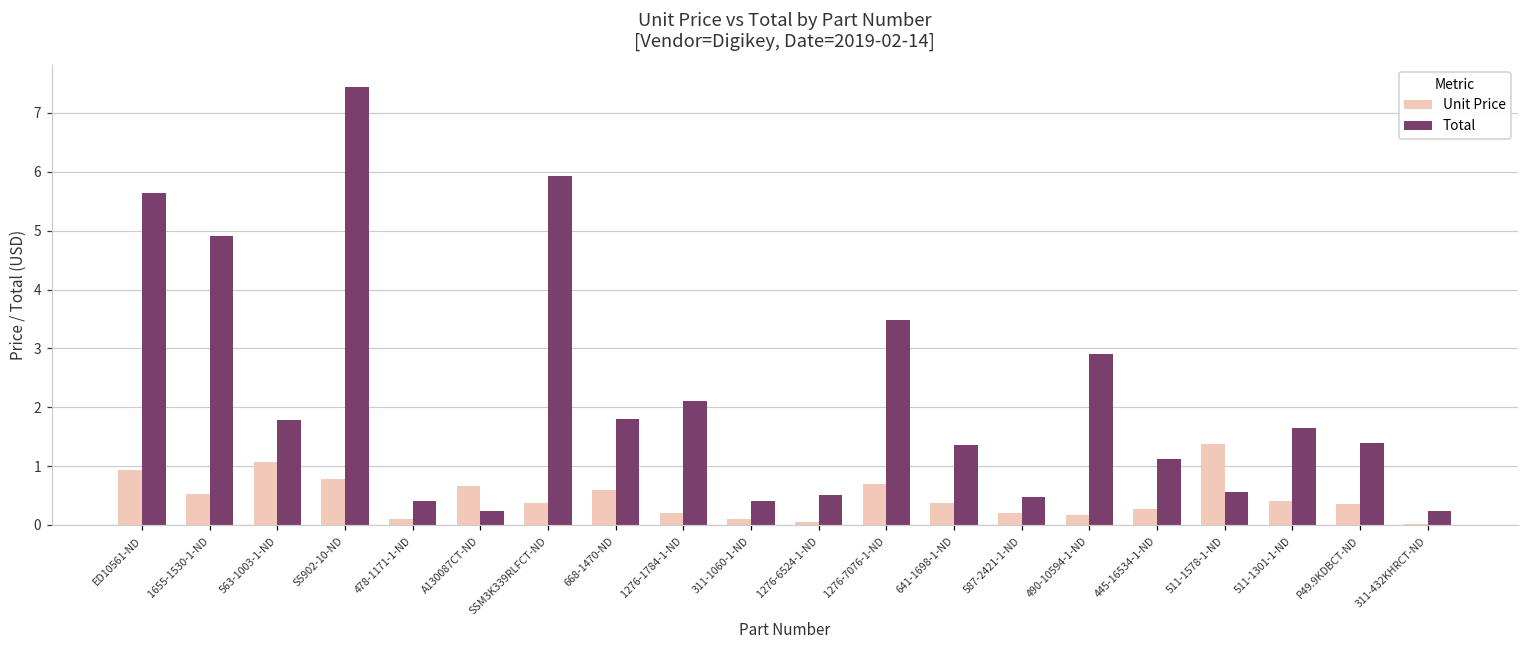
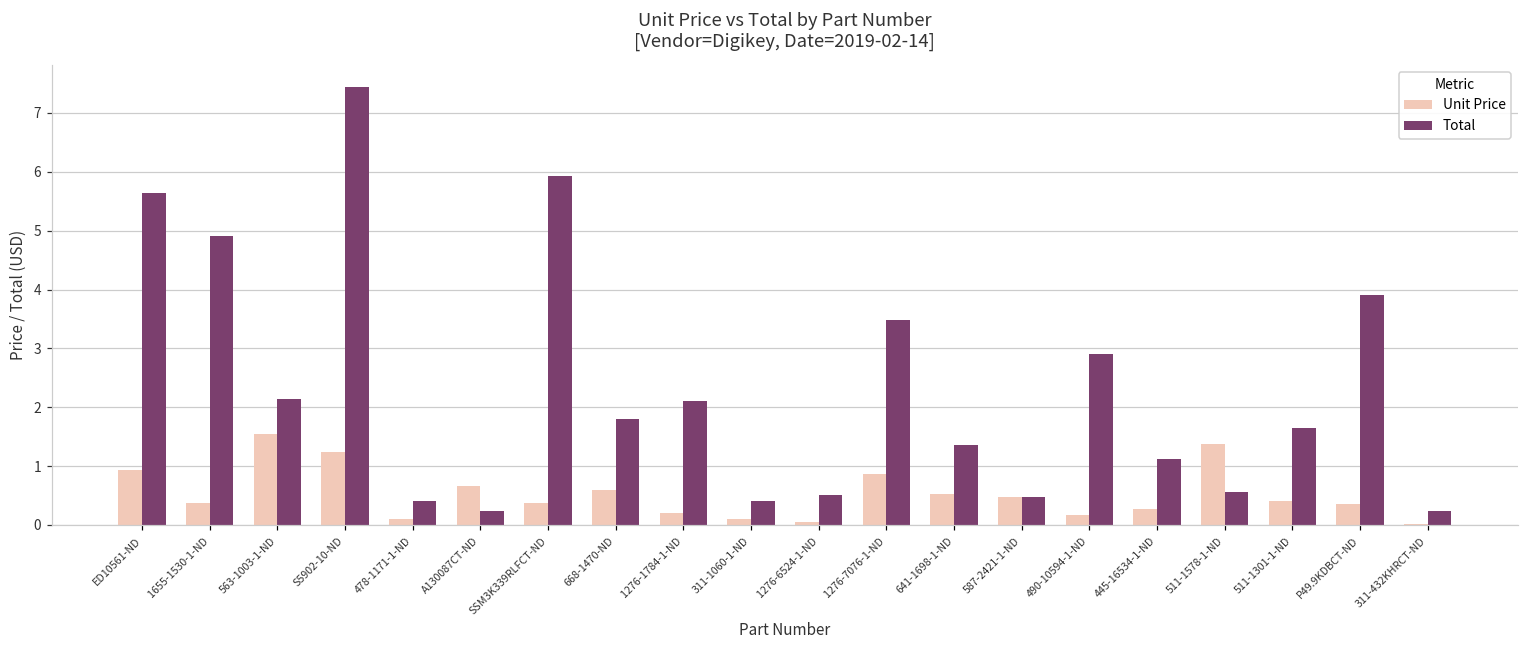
  {
    "Unit Price": {
      "ED10561-ND": 0.9,
-     "1655-1530-1-ND": 0.5,
-     "563-1003-1-ND": 1.1,
-     "S5902-10-ND": 0.8,
+     "1655-1530-1-ND": 0.4,
+     "563-1003-1-ND": 1.6,
+     "S5902-10-ND": 1.2,
      "478-1171-1-ND": 0.1,
      "A130087CT-ND": 0.7,
      "SSM3K339RLFCT-ND": 0.4,
      "668-1470-ND": 0.6,
      "1276-1784-1-ND": 0.2,
      "311-1060-1-ND": 0.1,
-     "1276-7076-1-ND": 0.7,
-     "641-1698-1-ND": 0.4,
-     "587-2421-1-ND": 0.2,
+     "1276-7076-1-ND": 0.9,
+     "641-1698-1-ND": 0.5,
+     "587-2421-1-ND": 0.5,
      "490-10594-1-ND": 0.2,
      "445-16534-1-ND": 0.3,
      "511-1578-1-ND": 1.4,
      "511-1301-1-ND": 0.4,
      "P49.9KDBCT-ND": 0.4
    },
    "Total": {
      "ED10561-ND": 5.6,
      "1655-1530-1-ND": 4.9,
-     "563-1003-1-ND": 1.8,
+     "563-1003-1-ND": 2.1,
      "S5902-10-ND": 7.4,
      "478-1171-1-ND": 0.4,
      "A130087CT-ND": 0.2,
      "SSM3K339RLFCT-ND": 5.9,
      "668-1470-ND": 1.8,
      "1276-1784-1-ND": 2.1,
      "311-1060-1-ND": 0.4,
      "1276-6524-1-ND": 0.5,
      "1276-7076-1-ND": 3.5,
      "641-1698-1-ND": 1.4,
      "587-2421-1-ND": 0.5,
      "490-10594-1-ND": 2.9,
      "445-16534-1-ND": 1.1,
      "511-1578-1-ND": 0.6,
      "511-1301-1-ND": 1.6,
-     "P49.9KDBCT-ND": 1.4,
+     "P49.9KDBCT-ND": 3.9,
      "311-432KHRCT-ND": 0.2
    }
  }
